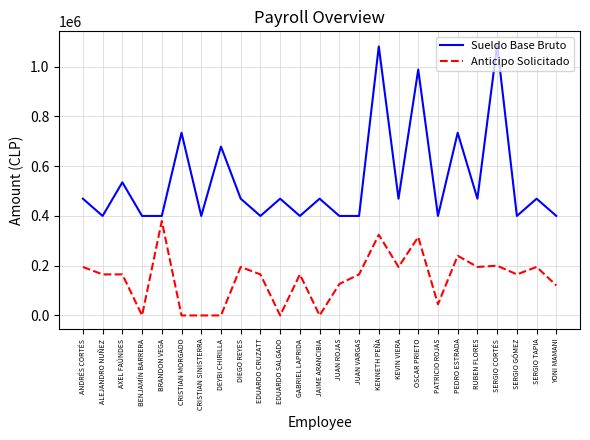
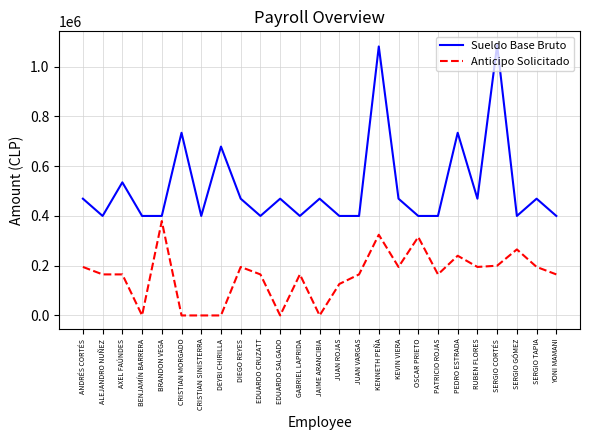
  {
    "Sueldo Base Bruto": {
      "ANDRÉS CORTÉS": 470000,
      "ALEJANDRO NUÑEZ": 400000,
      "AXEL FAÚNDES": 540000,
      "BENJAMÍN BARRERA": 400000,
      "BRANDON VEGA": 400000,
      "CRISTIAN MORGADO": 730000,
      "CRISTIAN SINISTERRA": 400000,
      "DEYBI CHIRILLA": 680000,
      "DIEGO REYES": 470000,
      "EDUARDO CRUZATT": 400000,
      "EDUARDO SALGADO": 470000,
      "GABRIEL LAPRIDA": 400000,
      "JAIME ARANCIBIA": 470000,
      "JUAN ROJAS": 400000,
      "JUAN VARGAS": 400000,
      "KENNETH PEÑA": 1080000,
      "KEVIN VIERA": 470000,
-     "OSCAR PRIETO": 990000,
+     "OSCAR PRIETO": 400000,
      "PATRICIO ROJAS": 400000,
      "PEDRO ESTRADA": 730000,
      "RUBEN FLORES": 470000,
      "SERGIO GÓMEZ": 400000,
      "SERGIO TAPIA": 470000,
      "YONI MAMANI": 400000
    },
    "Anticipo Solicitado": {
      "ANDRÉS CORTÉS": 200000,
      "ALEJANDRO NUÑEZ": 170000,
      "AXEL FAÚNDES": 170000,
      "BENJAMÍN BARRERA": 0,
      "BRANDON VEGA": 380000,
      "CRISTIAN MORGADO": 0,
      "CRISTIAN SINISTERRA": 0,
      "DEYBI CHIRILLA": 0,
      "DIEGO REYES": 200000,
      "EDUARDO CRUZATT": 170000,
      "EDUARDO SALGADO": 0,
      "GABRIEL LAPRIDA": 170000,
      "JAIME ARANCIBIA": 0,
      "JUAN ROJAS": 130000,
      "JUAN VARGAS": 170000,
      "KENNETH PEÑA": 320000,
      "KEVIN VIERA": 200000,
      "OSCAR PRIETO": 320000,
-     "PATRICIO ROJAS": 40000,
+     "PATRICIO ROJAS": 170000,
      "PEDRO ESTRADA": 240000,
      "RUBEN FLORES": 200000,
      "SERGIO CORTÉS": 200000,
-     "SERGIO GÓMEZ": 170000,
+     "SERGIO GÓMEZ": 270000,
      "SERGIO TAPIA": 200000,
-     "YONI MAMANI": 120000
+     "YONI MAMANI": 170000
    }
  }
